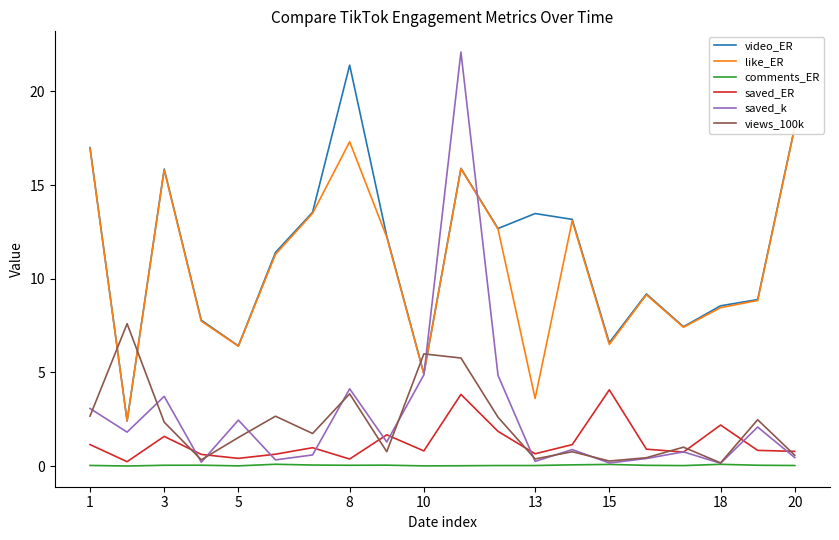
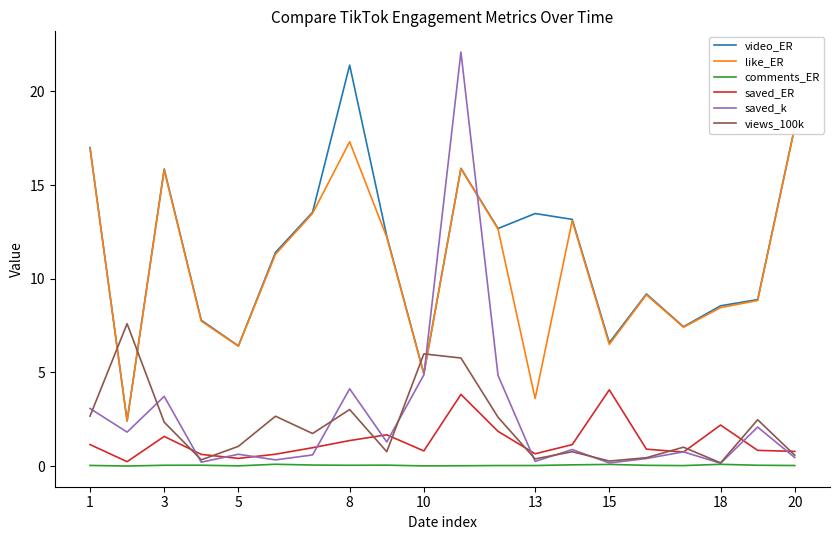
  {
    "video_ER": {
      "8": 21.4,
      "13": 13.5
    },
    "like_ER": {
      "8": 17.3,
      "13": 3.6
    },
    "comments_ER": {
      "1": 0.0,
      "3": 0.0,
      "5": 0.0,
      "8": 0.0,
      "10": 0.0,
      "13": 0.0,
      "20": 0.0
    },
    "saved_ER": {
      "1": 1.2,
      "3": 1.6,
      "5": 0.4,
-     "8": 0.4,
+     "8": 1.4,
      "10": 0.8,
      "13": 0.7,
      "15": 4.1,
      "18": 2.2,
      "20": 0.8
    },
    "saved_k": {
      "1": 3.1,
      "3": 3.7,
-     "5": 2.5,
+     "5": 0.6,
      "8": 4.1
    },
    "views_100k": {
      "1": 2.7,
      "3": 2.3,
-     "5": 1.5,
-     "8": 3.9,
+     "5": 1.1,
+     "8": 3.0,
      "10": 6.0
    }
  }
